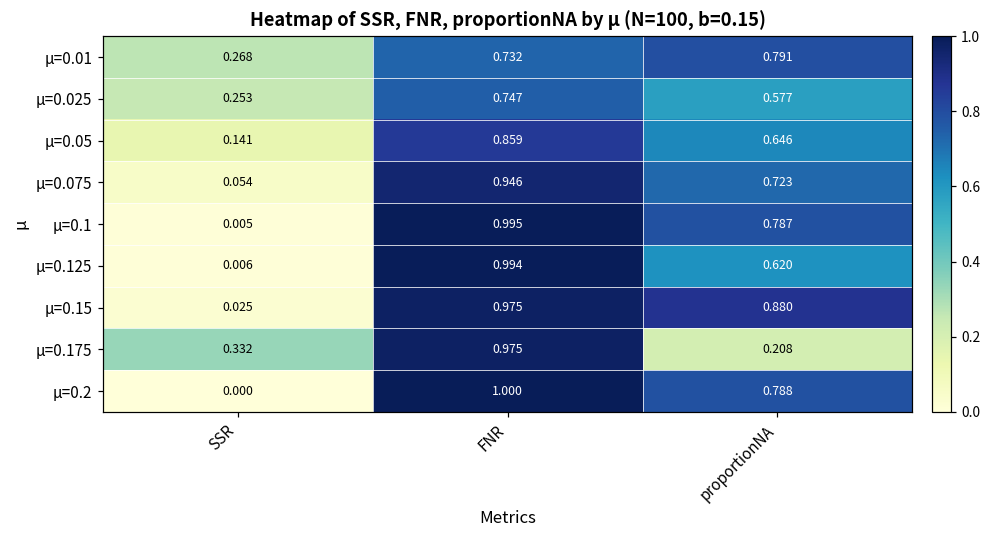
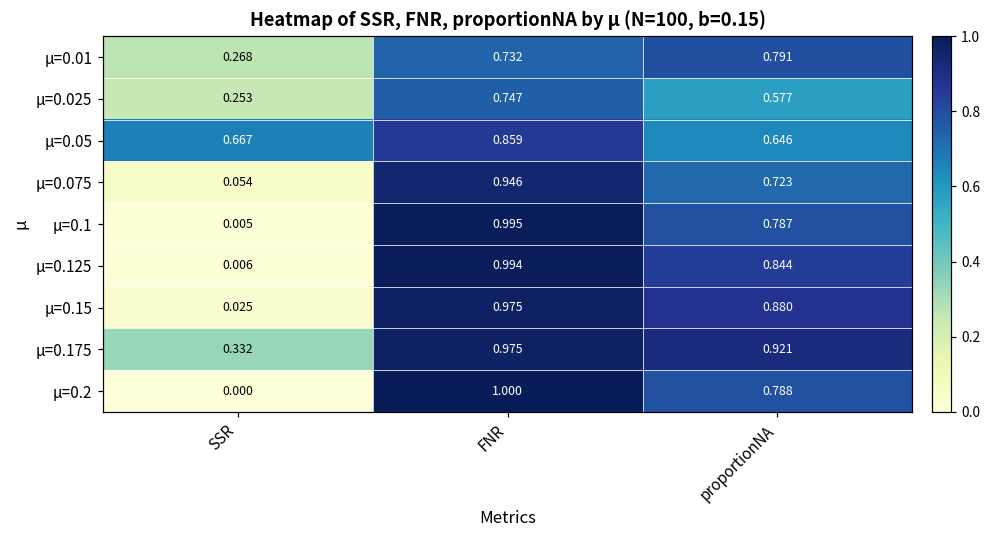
  {
    "µ=0.01": {
      "SSR": 0.268,
      "FNR": 0.732,
      "proportionNA": 0.791
    },
    "µ=0.025": {
      "SSR": 0.253,
      "FNR": 0.747,
      "proportionNA": 0.577
    },
    "µ=0.05": {
-     "SSR": 0.141,
+     "SSR": 0.667,
      "FNR": 0.859,
      "proportionNA": 0.646
    },
    "µ=0.075": {
      "SSR": 0.054,
      "FNR": 0.946,
      "proportionNA": 0.723
    },
    "µ=0.1": {
      "SSR": 0.005,
      "FNR": 0.995,
      "proportionNA": 0.787
    },
    "µ=0.125": {
      "SSR": 0.006,
      "FNR": 0.994,
-     "proportionNA": 0.620
+     "proportionNA": 0.844
    },
    "µ=0.15": {
      "SSR": 0.025,
      "FNR": 0.975,
      "proportionNA": 0.880
    },
    "µ=0.175": {
      "SSR": 0.332,
      "FNR": 0.975,
-     "proportionNA": 0.208
+     "proportionNA": 0.921
    },
    "µ=0.2": {
      "SSR": 0.000,
      "FNR": 1.000,
      "proportionNA": 0.788
    }
  }
